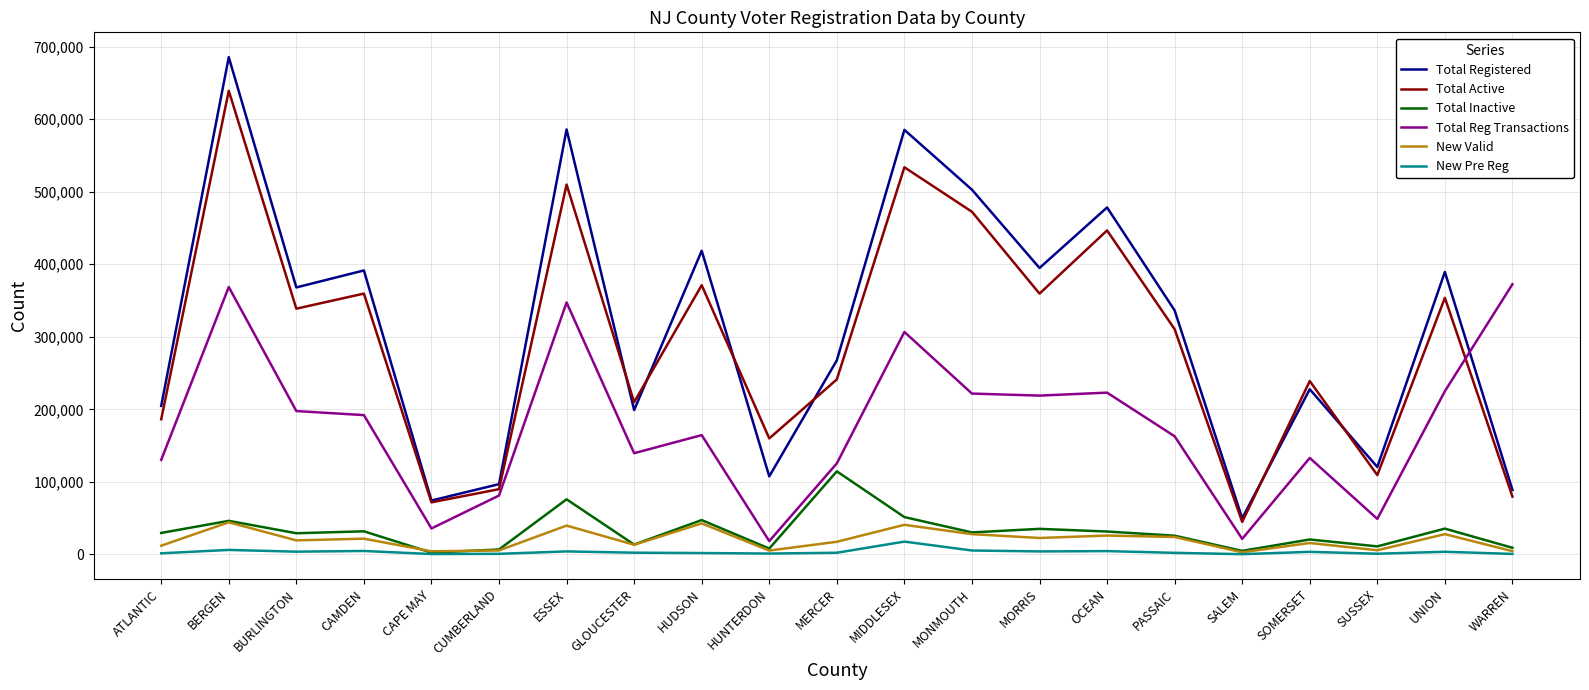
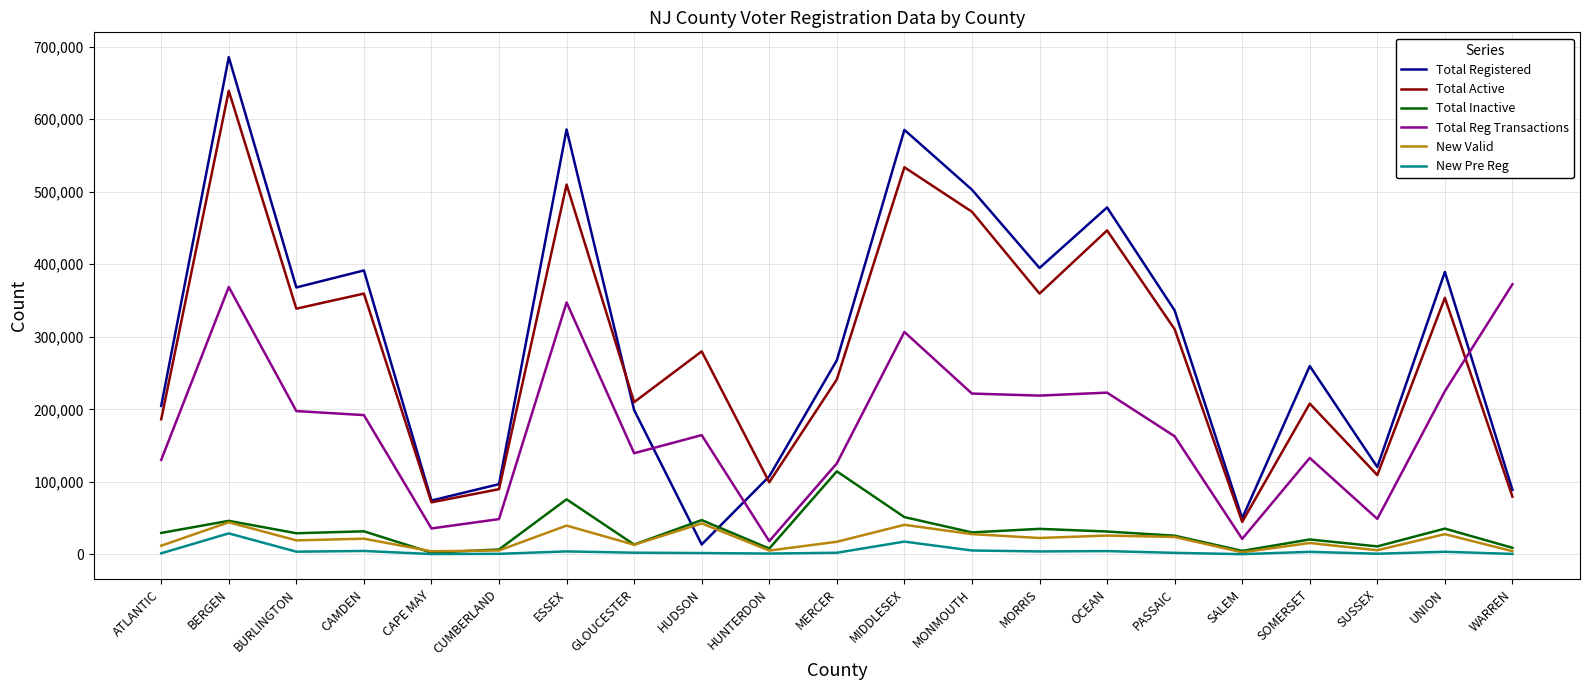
  {
    "Total Registered": {
      "ATLANTIC": "200,000",
      "BERGEN": "690,000",
      "BURLINGTON": "370,000",
      "CAMDEN": "390,000",
      "CUMBERLAND": "100,000",
      "ESSEX": "590,000",
      "GLOUCESTER": "200,000",
-     "HUDSON": "420,000",
+     "HUDSON": "10,000",
      "HUNTERDON": "110,000",
      "MERCER": "270,000",
      "MIDDLESEX": "590,000",
      "MONMOUTH": "500,000",
      "MORRIS": "390,000",
      "OCEAN": "480,000",
      "PASSAIC": "340,000",
      "SALEM": "50,000",
-     "SOMERSET": "230,000",
+     "SOMERSET": "260,000",
      "SUSSEX": "120,000",
      "UNION": "390,000",
      "WARREN": "90,000"
    },
    "Total Active": {
      "ATLANTIC": "190,000",
      "BERGEN": "640,000",
      "BURLINGTON": "340,000",
      "CAMDEN": "360,000",
      "CUMBERLAND": "90,000",
      "ESSEX": "510,000",
      "GLOUCESTER": "210,000",
-     "HUDSON": "370,000",
-     "HUNTERDON": "160,000",
+     "HUDSON": "280,000",
+     "HUNTERDON": "100,000",
      "MERCER": "240,000",
      "MIDDLESEX": "530,000",
      "MONMOUTH": "470,000",
      "MORRIS": "360,000",
      "OCEAN": "450,000",
      "PASSAIC": "310,000",
      "SALEM": "40,000",
-     "SOMERSET": "240,000",
+     "SOMERSET": "210,000",
      "SUSSEX": "110,000",
      "UNION": "350,000",
      "WARREN": "80,000"
    },
    "Total Inactive": {
      "ATLANTIC": "30,000",
      "BURLINGTON": "30,000",
      "CAMDEN": "30,000",
      "ESSEX": "80,000",
      "HUDSON": "50,000",
      "MERCER": "110,000",
      "MIDDLESEX": "50,000",
      "MORRIS": "40,000",
      "OCEAN": "30,000",
      "SOMERSET": "20,000",
      "SUSSEX": "10,000",
      "UNION": "40,000",
      "WARREN": "10,000"
    },
    "Total Reg Transactions": {
      "ATLANTIC": "130,000",
      "BERGEN": "370,000",
      "BURLINGTON": "200,000",
      "CAMDEN": "190,000",
      "CAPE MAY": "40,000",
-     "CUMBERLAND": "80,000",
+     "CUMBERLAND": "50,000",
      "ESSEX": "350,000",
      "GLOUCESTER": "140,000",
      "HUDSON": "160,000",
      "HUNTERDON": "20,000",
      "MERCER": "130,000",
      "MIDDLESEX": "310,000",
      "MONMOUTH": "220,000",
      "MORRIS": "220,000",
      "OCEAN": "220,000",
      "PASSAIC": "160,000",
      "SALEM": "20,000",
      "SOMERSET": "130,000",
      "SUSSEX": "50,000",
      "UNION": "230,000",
      "WARREN": "370,000"
    },
    "New Valid": {
      "ATLANTIC": "10,000",
      "BURLINGTON": "20,000",
      "CAMDEN": "20,000",
      "ESSEX": "40,000",
      "HUDSON": "40,000",
      "MERCER": "20,000",
      "MIDDLESEX": "40,000",
      "MORRIS": "20,000",
      "OCEAN": "30,000",
      "SOMERSET": "20,000",
      "SUSSEX": "10,000",
      "UNION": "30,000",
      "WARREN": "0"
    },
    "New Pre Reg": {
      "ATLANTIC": "0",
-     "BERGEN": "10,000",
+     "BERGEN": "30,000",
      "BURLINGTON": "0",
      "CAMDEN": "0",
      "CUMBERLAND": "0",
      "ESSEX": "0",
      "GLOUCESTER": "0",
      "HUDSON": "0",
      "HUNTERDON": "0",
      "MERCER": "0",
      "MIDDLESEX": "20,000",
      "MONMOUTH": "10,000",
      "MORRIS": "0",
      "OCEAN": "0",
      "PASSAIC": "0",
      "SOMERSET": "0",
      "SUSSEX": "0",
      "UNION": "0",
      "WARREN": "0"
    }
  }
